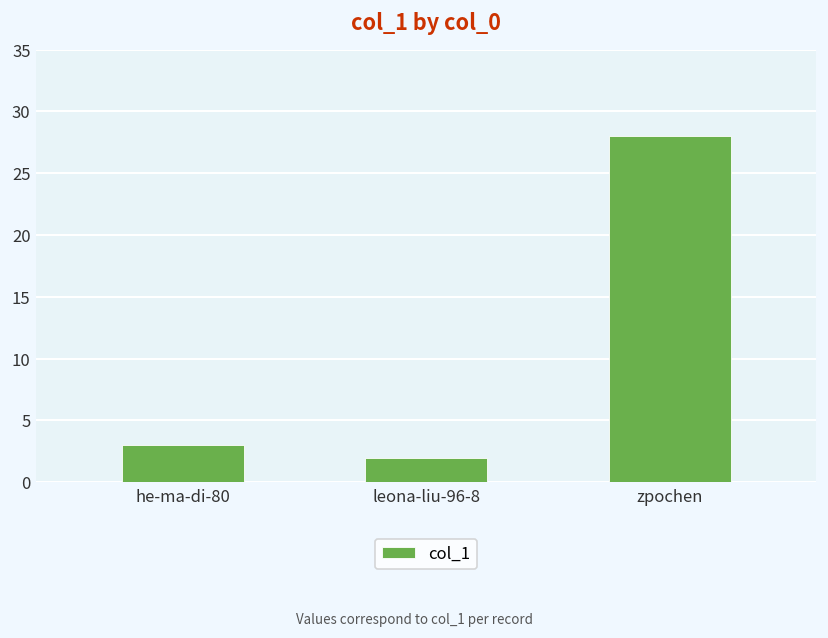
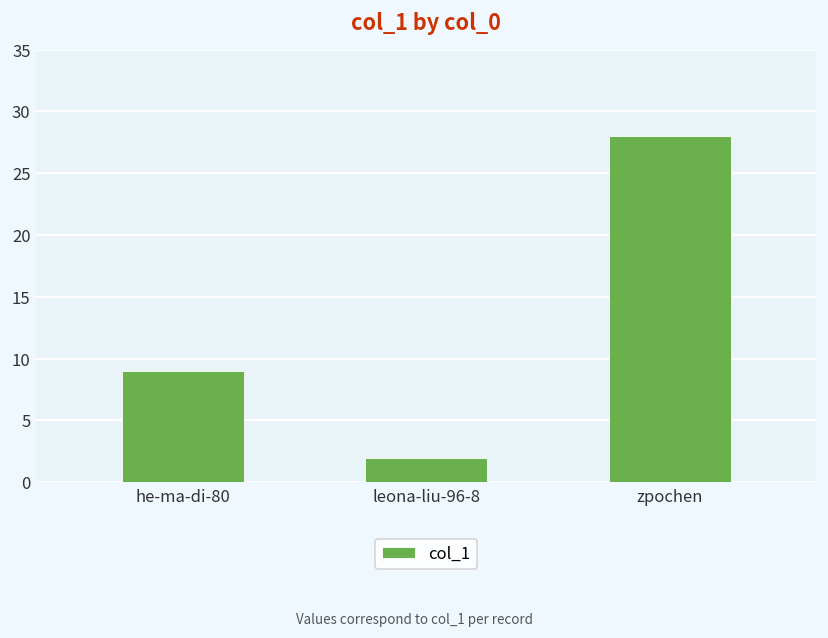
  {
-   "he-ma-di-80": 3,
+   "he-ma-di-80": 9,
    "leona-liu-96-8": 2,
    "zpochen": 28
  }
